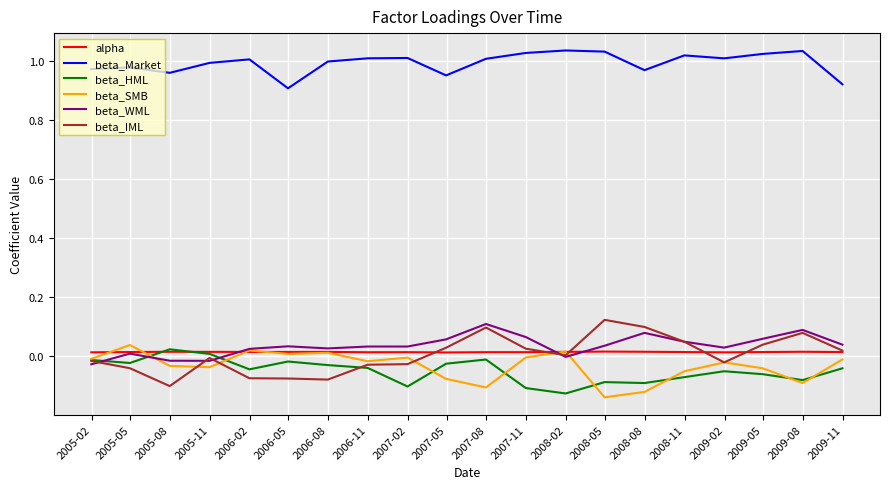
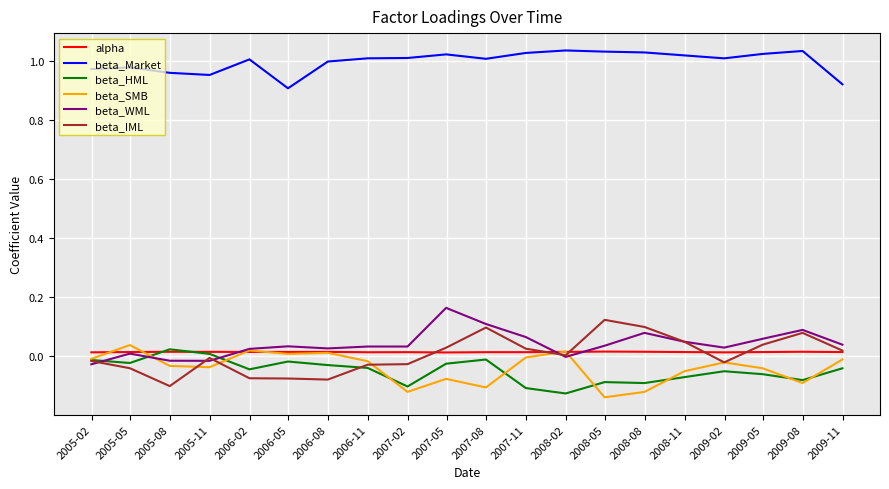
  {
    "alpha": {
      "2005-02": 0.01,
      "2006-11": 0.01,
      "2007-02": 0.01,
      "2007-05": 0.01,
      "2007-08": 0.01,
      "2007-11": 0.01,
      "2008-05": 0.02,
      "2008-08": 0.02,
      "2008-11": 0.02,
      "2009-02": 0.01,
      "2009-05": 0.02,
      "2009-08": 0.02
    },
    "beta_Market": {
      "2005-08": 0.96,
-     "2005-11": 0.99,
+     "2005-11": 0.95,
      "2006-02": 1.01,
      "2006-05": 0.91,
      "2006-08": 1.00,
      "2006-11": 1.01,
      "2007-02": 1.01,
-     "2007-05": 0.95,
+     "2007-05": 1.02,
      "2007-08": 1.01,
      "2007-11": 1.03,
      "2008-02": 1.04,
      "2008-05": 1.03,
-     "2008-08": 0.97,
+     "2008-08": 1.03,
      "2008-11": 1.02,
      "2009-02": 1.01,
      "2009-05": 1.03,
      "2009-08": 1.04,
      "2009-11": 0.92
    },
    "beta_HML": {
      "2005-05": -0.02,
      "2006-02": -0.04,
      "2006-05": -0.02,
      "2006-08": -0.03,
      "2006-11": -0.04,
      "2007-02": -0.10,
      "2007-05": -0.02,
      "2007-08": -0.01,
      "2007-11": -0.11,
      "2008-02": -0.13,
      "2008-05": -0.09,
      "2008-08": -0.09,
      "2008-11": -0.07,
      "2009-02": -0.05,
      "2009-05": -0.06,
      "2009-08": -0.08,
      "2009-11": -0.04
    },
    "beta_SMB": {
      "2005-05": 0.04,
      "2005-08": -0.03,
      "2005-11": -0.04,
      "2006-11": -0.02,
-     "2007-02": 0.00,
+     "2007-02": -0.12,
      "2007-05": -0.08,
      "2007-08": -0.10,
      "2007-11": 0.00,
      "2008-05": -0.14,
      "2008-08": -0.12,
      "2008-11": -0.05,
      "2009-05": -0.04,
      "2009-08": -0.09,
      "2009-11": -0.01
    },
    "beta_WML": {
      "2005-02": -0.03,
      "2005-08": -0.01,
      "2005-11": -0.01,
      "2006-05": 0.03,
      "2006-08": 0.03,
      "2006-11": 0.03,
      "2007-02": 0.03,
-     "2007-05": 0.06,
+     "2007-05": 0.16,
      "2007-08": 0.11,
      "2007-11": 0.07,
      "2008-05": 0.04,
      "2008-08": 0.08,
      "2009-02": 0.03,
      "2009-05": 0.06,
      "2009-08": 0.09,
      "2009-11": 0.04
    },
    "beta_IML": {
      "2005-05": -0.04,
      "2005-08": -0.10,
      "2005-11": 0.00,
      "2006-02": -0.07,
      "2006-05": -0.07,
      "2006-08": -0.08,
      "2006-11": -0.03,
      "2007-02": -0.03,
      "2007-05": 0.03,
      "2007-08": 0.10,
      "2007-11": 0.03,
      "2008-05": 0.12,
      "2008-08": 0.10,
      "2009-05": 0.04,
      "2009-08": 0.08
    }
  }
